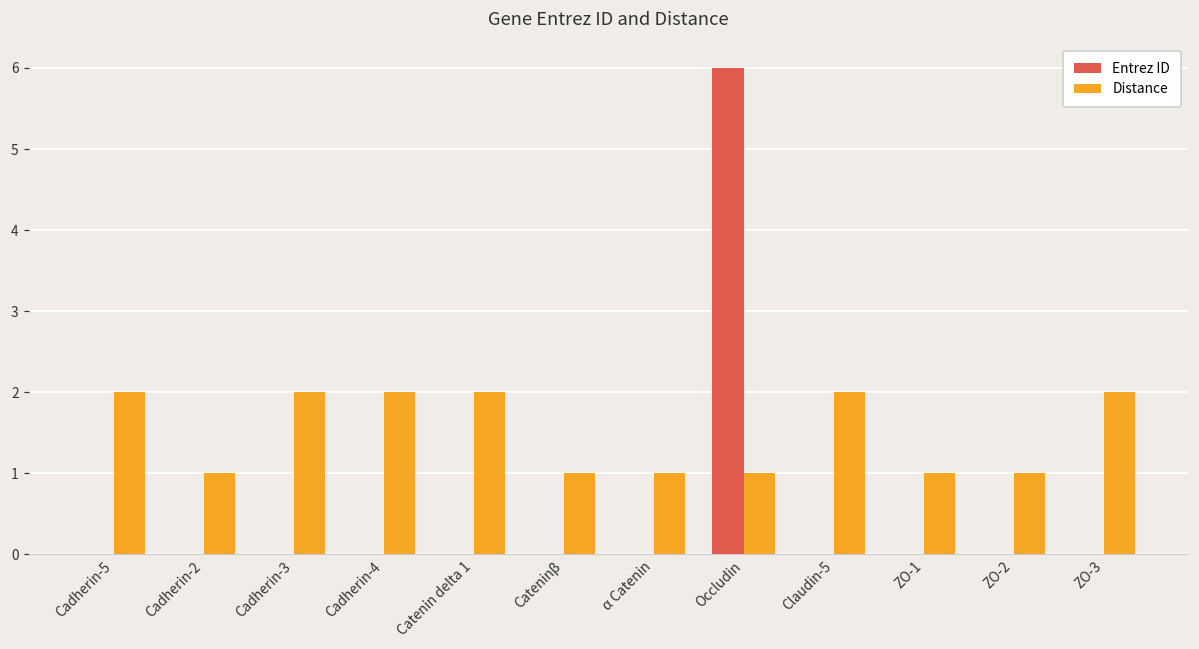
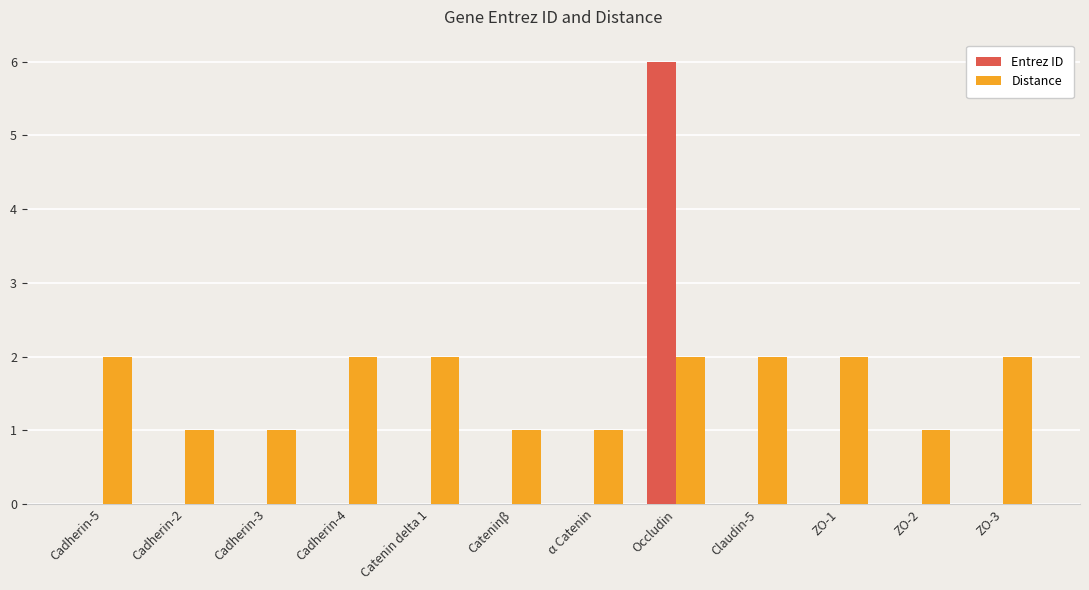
  {
    "Entrez ID": {
      "Occludin": 6
    },
    "Distance": {
      "Cadherin-5": 2,
      "Cadherin-2": 1,
-     "Cadherin-3": 2,
+     "Cadherin-3": 1,
      "Cadherin-4": 2,
      "Catenin delta 1": 2,
      "Cateninβ": 1,
      "α Catenin": 1,
-     "Occludin": 1,
+     "Occludin": 2,
      "Claudin-5": 2,
-     "ZO-1": 1,
+     "ZO-1": 2,
      "ZO-2": 1,
      "ZO-3": 2
    }
  }
